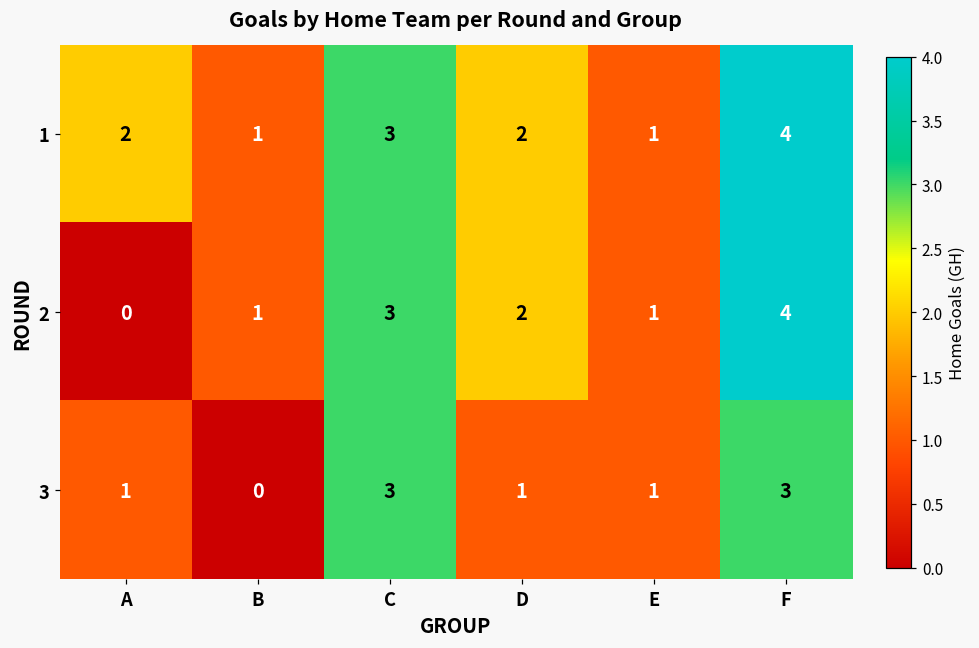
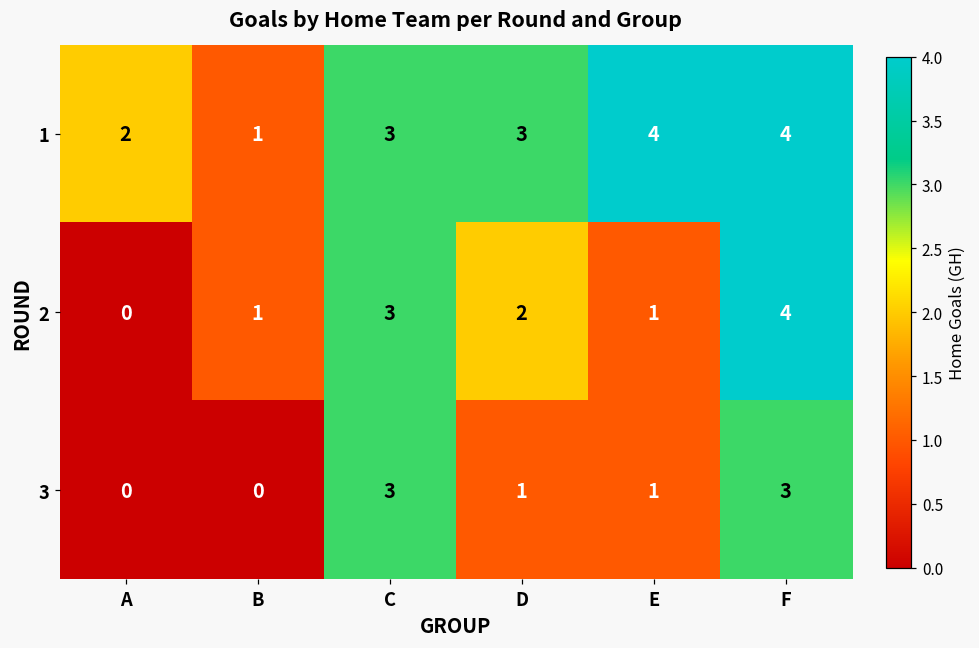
  {
    "1": {
      "A": 2,
      "B": 1,
      "C": 3,
-     "D": 2,
-     "E": 1,
+     "D": 3,
+     "E": 4,
      "F": 4
    },
    "2": {
      "A": 0,
      "B": 1,
      "C": 3,
      "D": 2,
      "E": 1,
      "F": 4
    },
    "3": {
-     "A": 1,
+     "A": 0,
      "B": 0,
      "C": 3,
      "D": 1,
      "E": 1,
      "F": 3
    }
  }
